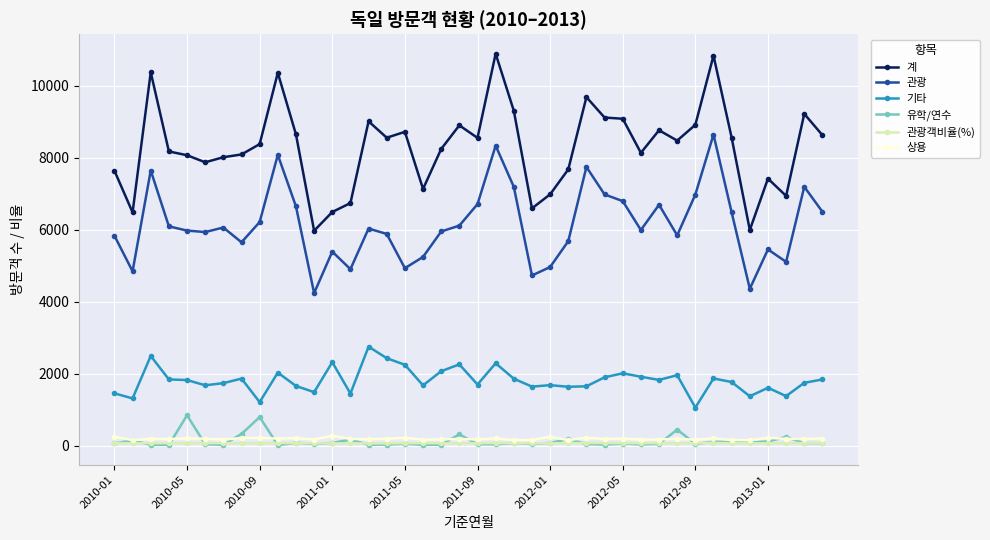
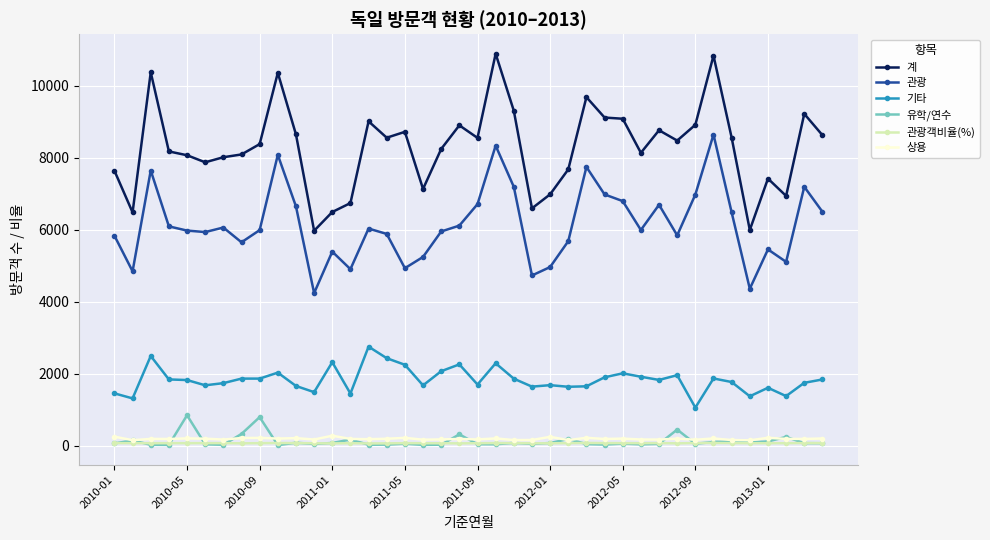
  {
    "계": {
      "2010-01": 7600,
      "2010-05": 8100,
      "2010-09": 8400,
      "2011-01": 6500,
      "2011-05": 8700,
      "2011-09": 8600,
      "2012-01": 7000,
      "2012-05": 9100,
      "2012-09": 8900,
      "2013-01": 7400
    },
    "관광": {
      "2010-01": 5800,
      "2010-05": 6000,
-     "2010-09": 6200,
+     "2010-09": 6000,
      "2011-01": 5400,
      "2011-05": 4900,
      "2011-09": 6700,
      "2012-01": 5000,
      "2012-05": 6800,
      "2012-09": 7000,
      "2013-01": 5500
    },
    "기타": {
      "2010-01": 1500,
      "2010-05": 1800,
-     "2010-09": 1200,
+     "2010-09": 1900,
      "2011-01": 2300,
      "2011-05": 2300,
      "2011-09": 1700,
      "2012-01": 1700,
      "2012-05": 2000,
      "2012-09": 1100,
      "2013-01": 1600
    },
    "유학/연수": {
      "2010-05": 900,
      "2010-09": 800
    }
  }
